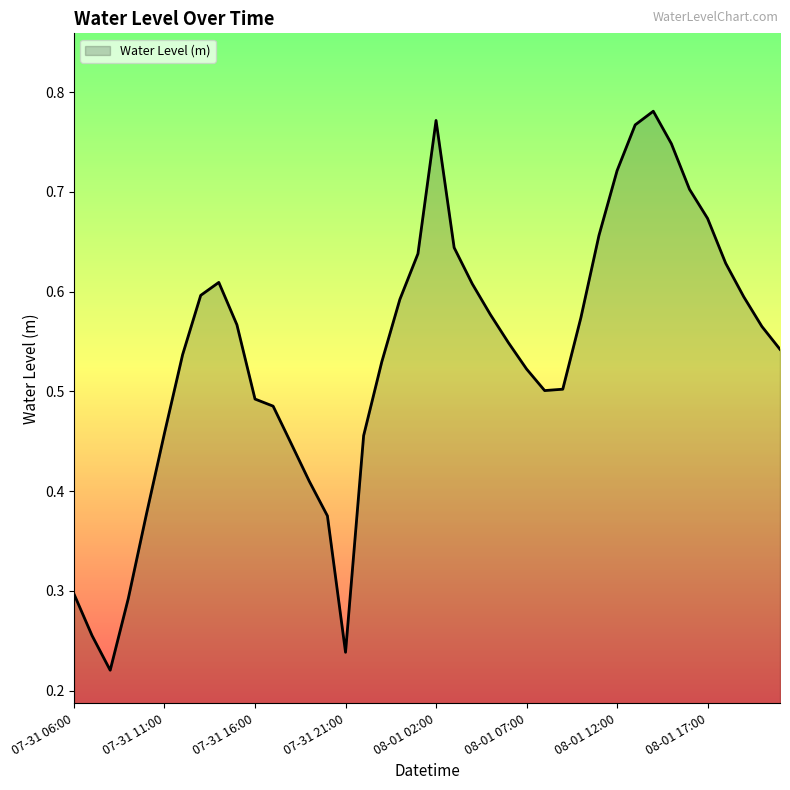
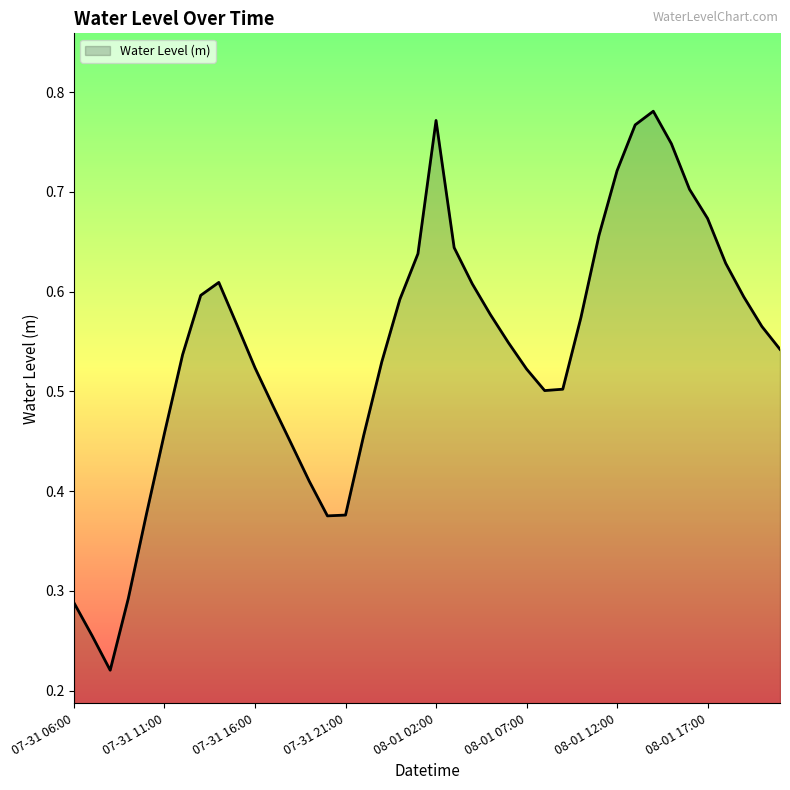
  {
-   "07-31 06:00": 0.30,
+   "07-31 06:00": 0.29,
    "07-31 11:00": 0.46,
-   "07-31 16:00": 0.49,
-   "07-31 21:00": 0.24,
+   "07-31 16:00": 0.52,
+   "07-31 21:00": 0.38,
    "08-01 02:00": 0.77,
    "08-01 07:00": 0.52,
    "08-01 12:00": 0.72,
    "08-01 17:00": 0.67
  }
